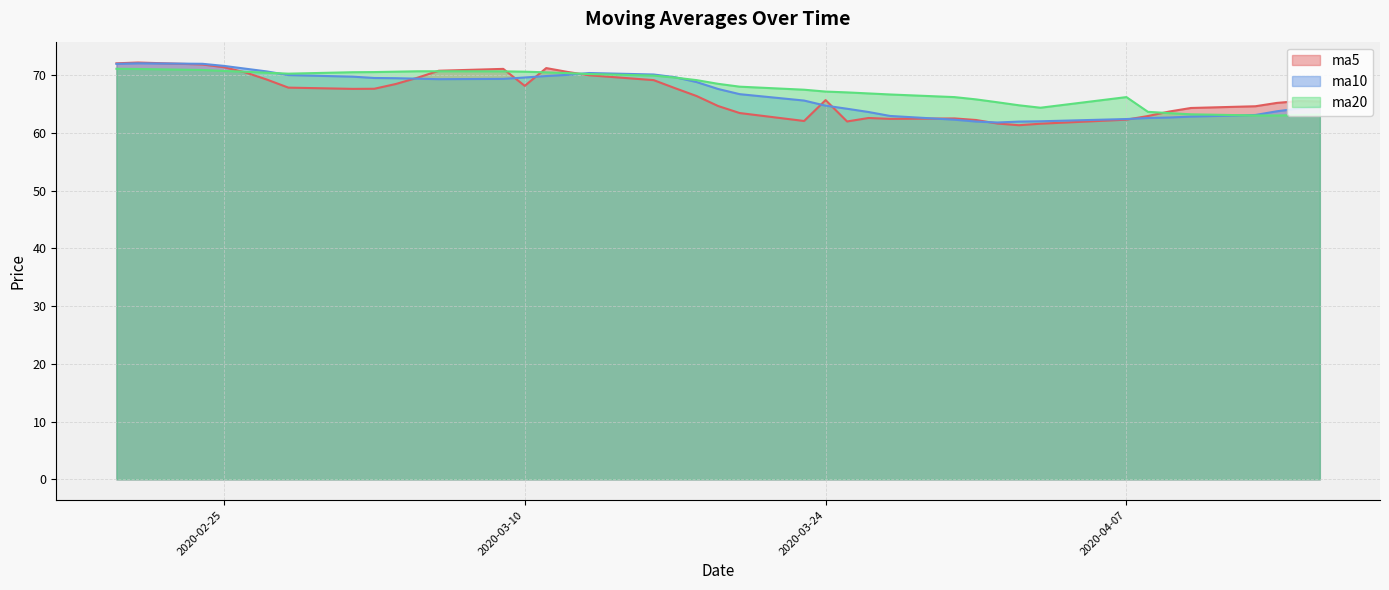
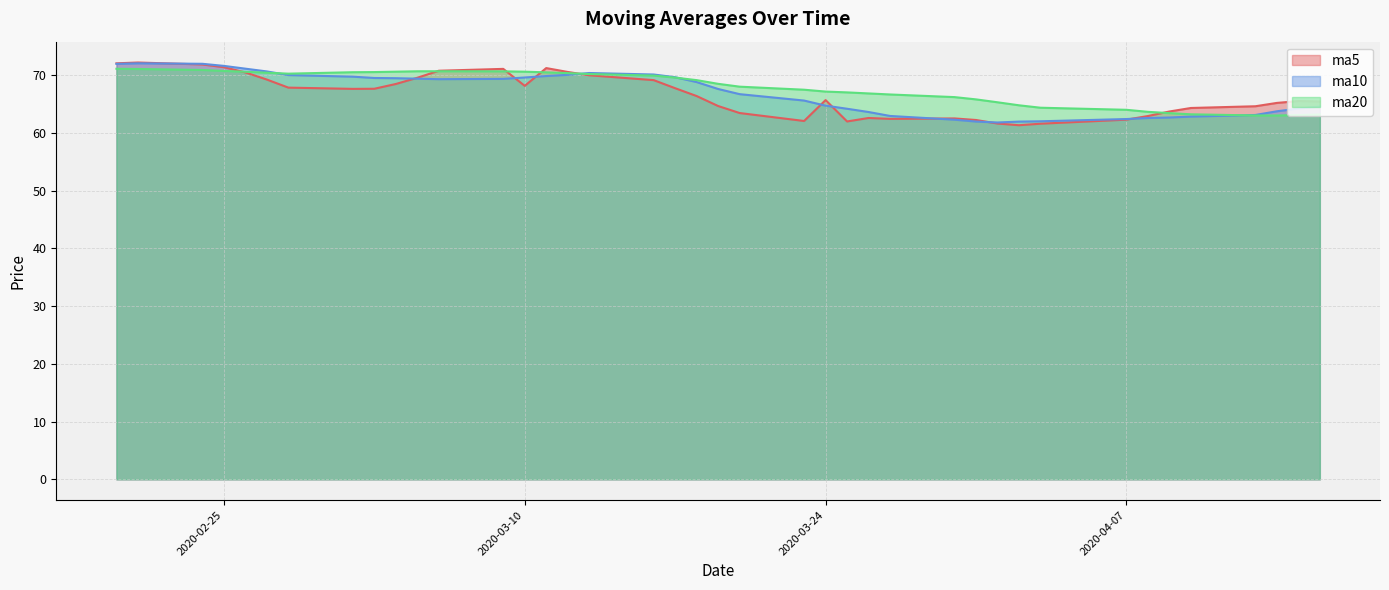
  {
    "ma5": {
      "2020-03-10": 68,
      "2020-03-24": 66
    },
    "ma10": {
      "2020-03-10": 70,
      "2020-03-24": 65
    },
    "ma20": {
      "2020-02-25": 71,
      "2020-03-10": 71,
      "2020-03-24": 67,
-     "2020-04-07": 66
+     "2020-04-07": 64
    }
  }
